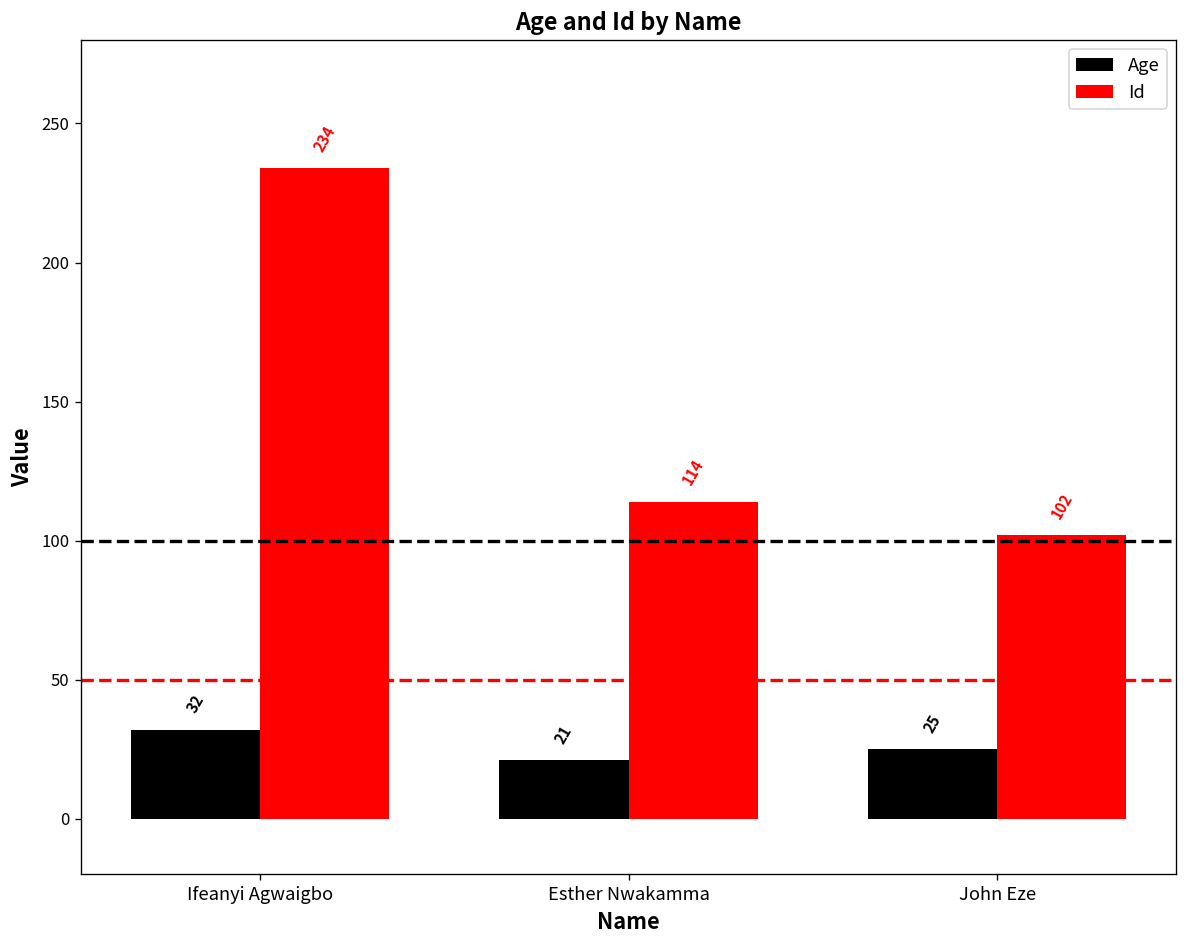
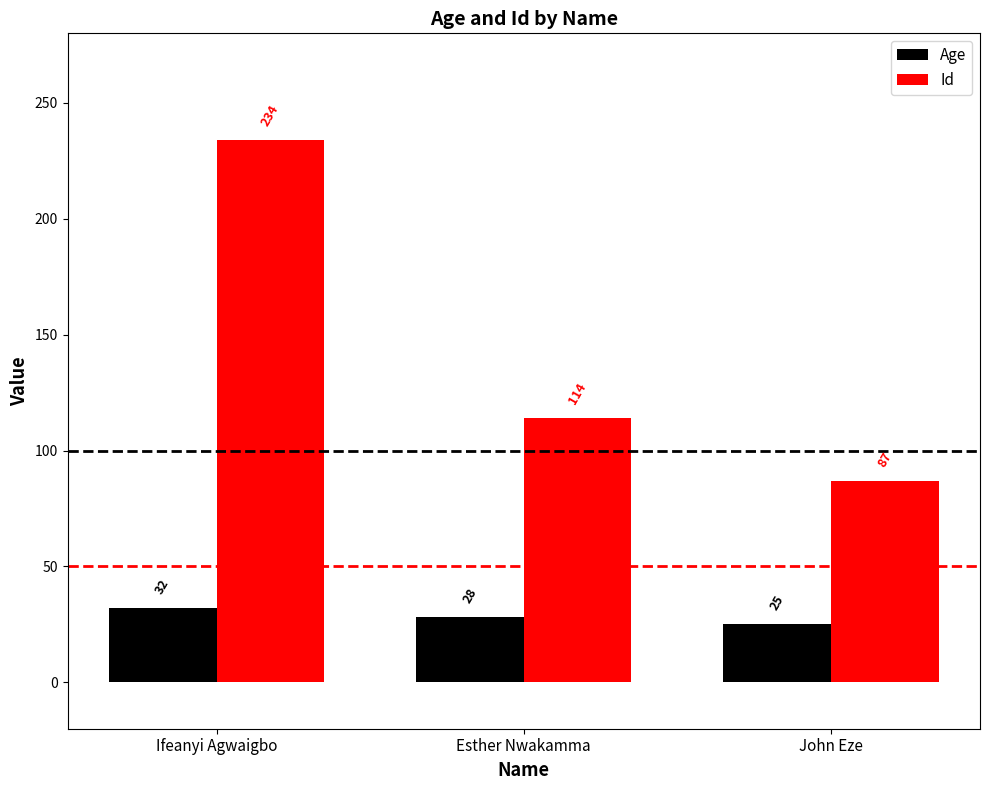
  {
    "Age": {
      "Ifeanyi Agwaigbo": 32,
-     "Esther Nwakamma": 21,
+     "Esther Nwakamma": 28,
      "John Eze": 25
    },
    "Id": {
      "Ifeanyi Agwaigbo": 234,
      "Esther Nwakamma": 114,
-     "John Eze": 102
+     "John Eze": 87
    }
  }
